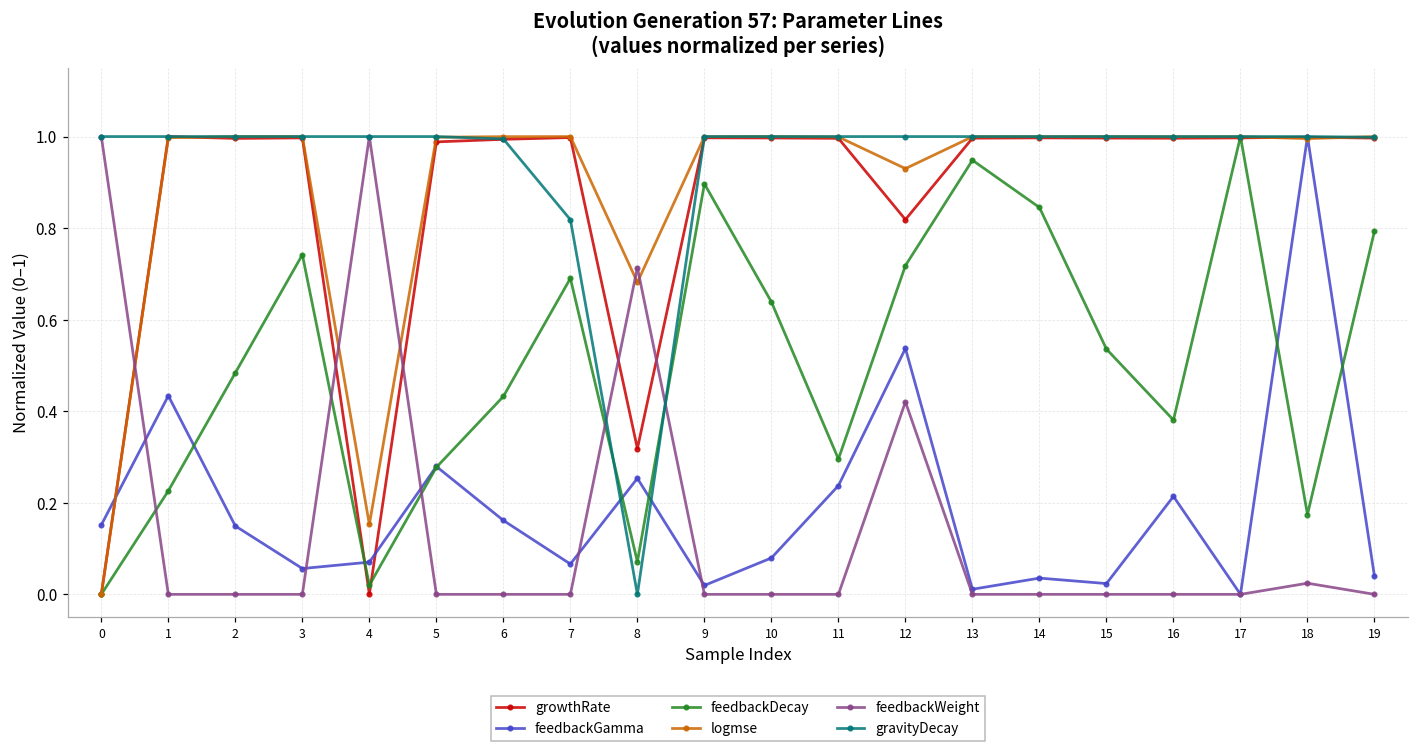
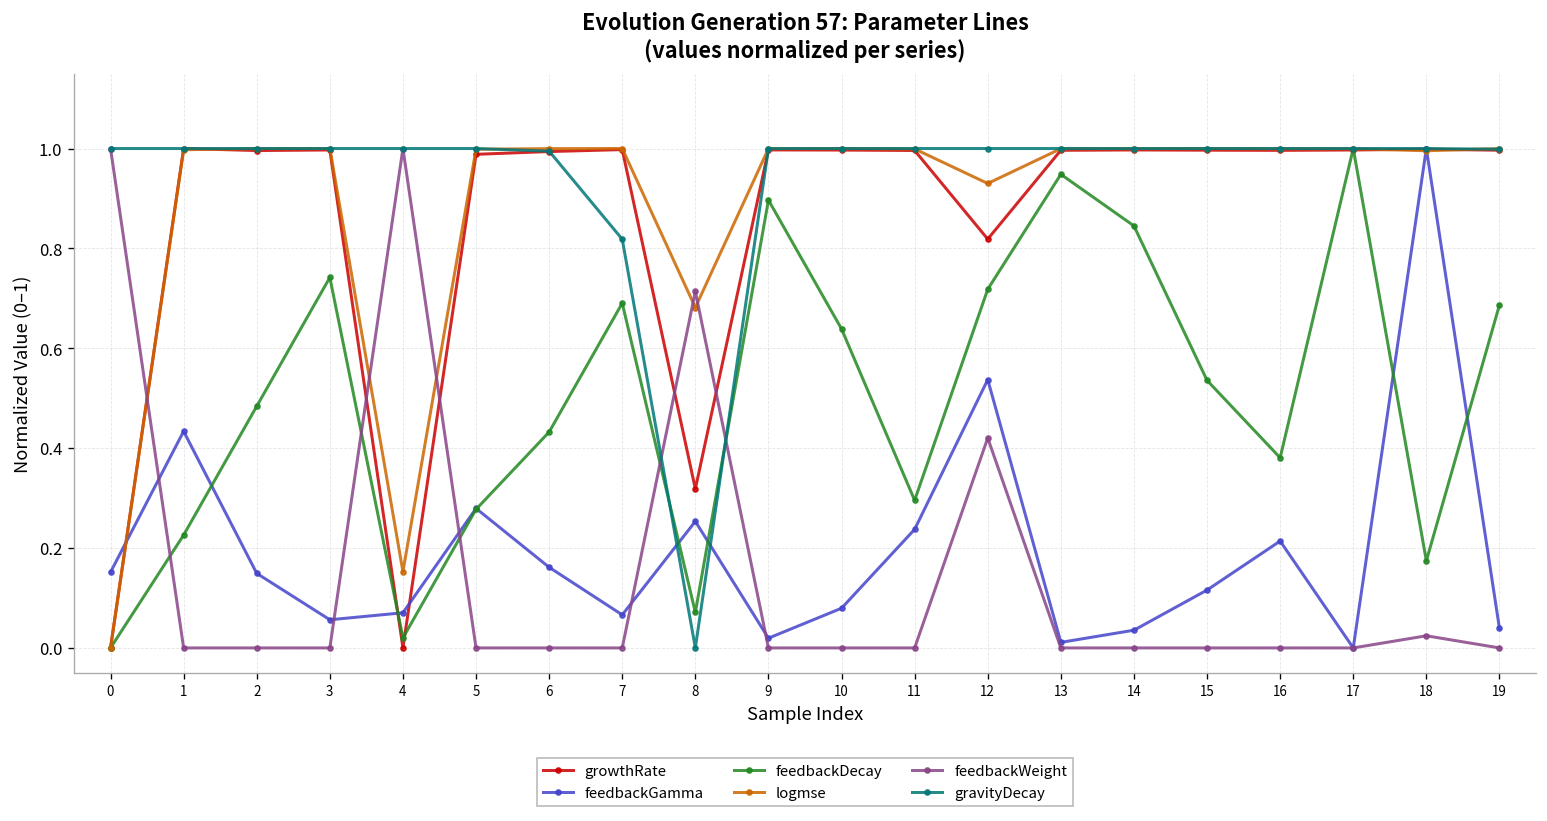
  {
    "growthRate": {
      "4": 0.00,
      "5": 0.99,
      "8": 0.32,
      "12": 0.82
    },
    "feedbackGamma": {
      "0": 0.15,
      "1": 0.43,
      "2": 0.15,
      "3": 0.06,
      "4": 0.07,
      "6": 0.16,
      "7": 0.07,
      "8": 0.25,
      "9": 0.02,
      "10": 0.08,
      "11": 0.24,
      "12": 0.54,
      "13": 0.01,
      "14": 0.04,
-     "15": 0.02,
+     "15": 0.12,
      "16": 0.21,
      "19": 0.04
    },
    "feedbackDecay": {
      "1": 0.23,
      "2": 0.48,
      "3": 0.74,
      "4": 0.02,
      "6": 0.43,
      "7": 0.69,
      "8": 0.07,
      "9": 0.90,
      "10": 0.64,
      "11": 0.30,
      "12": 0.72,
      "13": 0.95,
      "14": 0.85,
      "15": 0.54,
      "16": 0.38,
      "18": 0.17,
-     "19": 0.79
+     "19": 0.69
    },
    "logmse": {
      "4": 0.15,
      "8": 0.68,
      "12": 0.93
    },
    "feedbackWeight": {
      "1": 0.00,
      "2": 0.00,
      "3": 0.00,
      "5": 0.00,
      "6": 0.00,
      "7": 0.00,
      "8": 0.71,
      "9": 0.00,
      "10": 0.00,
      "11": 0.00,
      "12": 0.42,
      "13": 0.00,
      "14": 0.00,
      "15": 0.00,
      "16": 0.00,
      "18": 0.02,
      "19": 0.00
    },
    "gravityDecay": {
      "7": 0.82,
      "8": 0.00,
      "12": 1.00
    }
  }
